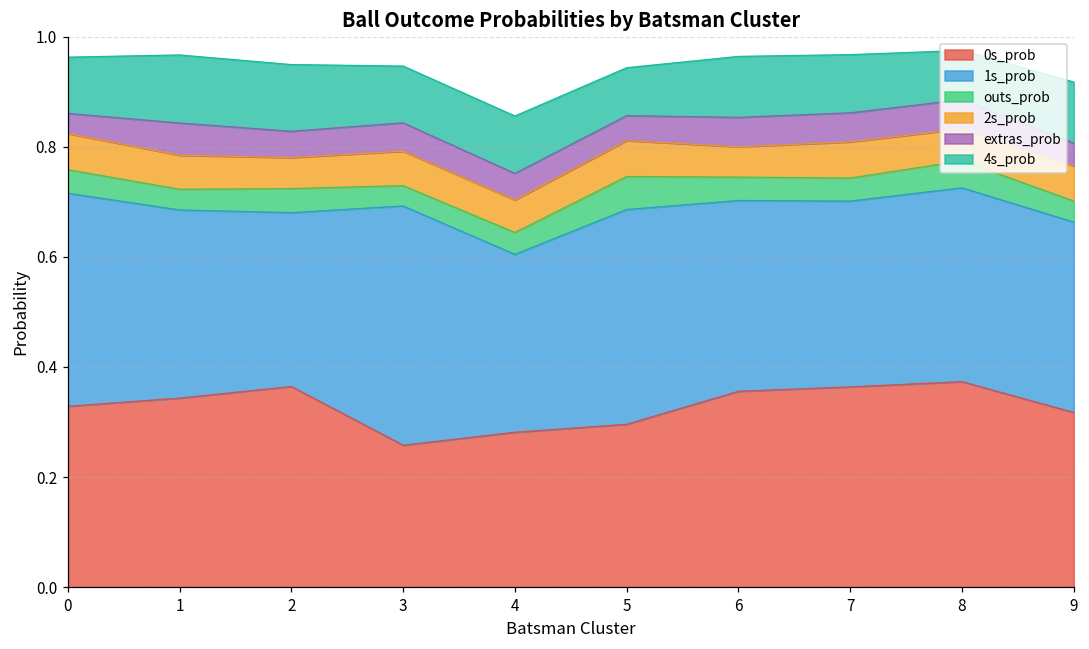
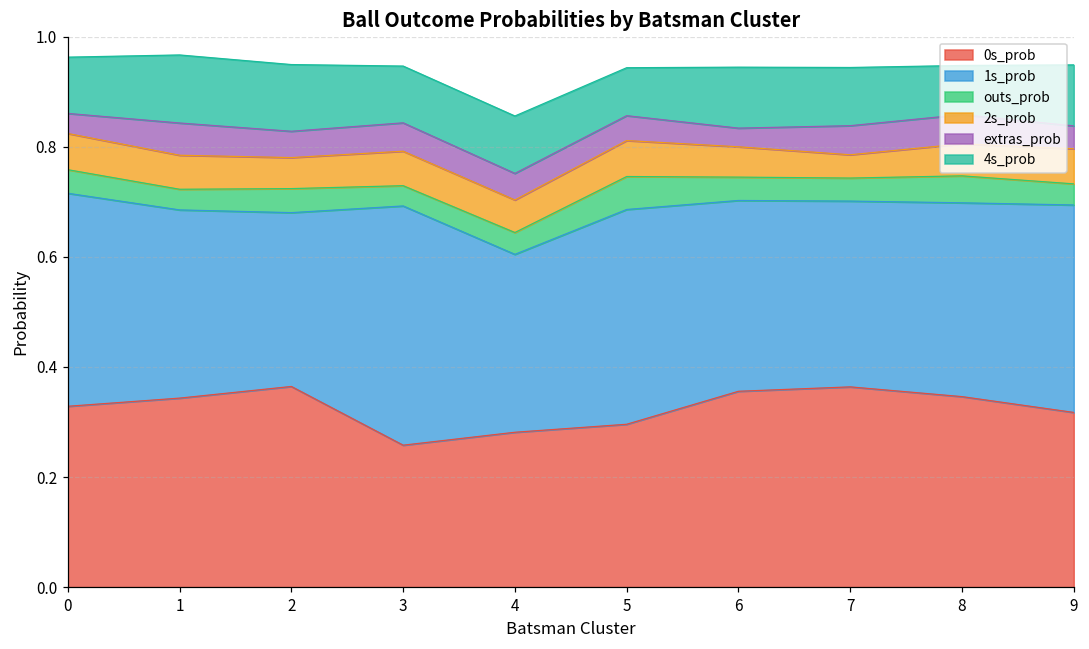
  {
    "0s_prob": {
      "0": 0.33,
      "1": 0.34,
      "2": 0.36,
      "3": 0.26,
      "4": 0.28,
      "5": 0.30,
      "6": 0.36,
      "7": 0.36,
-     "8": 0.37,
+     "8": 0.35,
      "9": 0.32
    },
    "1s_prob": {
      "0": 0.39,
      "1": 0.34,
      "2": 0.32,
      "3": 0.43,
      "4": 0.32,
      "5": 0.39,
      "6": 0.35,
      "7": 0.34,
      "8": 0.35,
-     "9": 0.35
+     "9": 0.38
    },
    "2s_prob": {
      "0": 0.07,
      "1": 0.06,
      "2": 0.06,
      "3": 0.06,
      "4": 0.06,
      "5": 0.07,
      "6": 0.06,
-     "7": 0.07,
+     "7": 0.04,
      "9": 0.06
    },
    "extras_prob": {
      "0": 0.04,
      "1": 0.06,
      "2": 0.05,
      "3": 0.05,
      "4": 0.05,
      "5": 0.05,
-     "6": 0.05,
+     "6": 0.03,
      "7": 0.05,
      "9": 0.04
    }
  }
